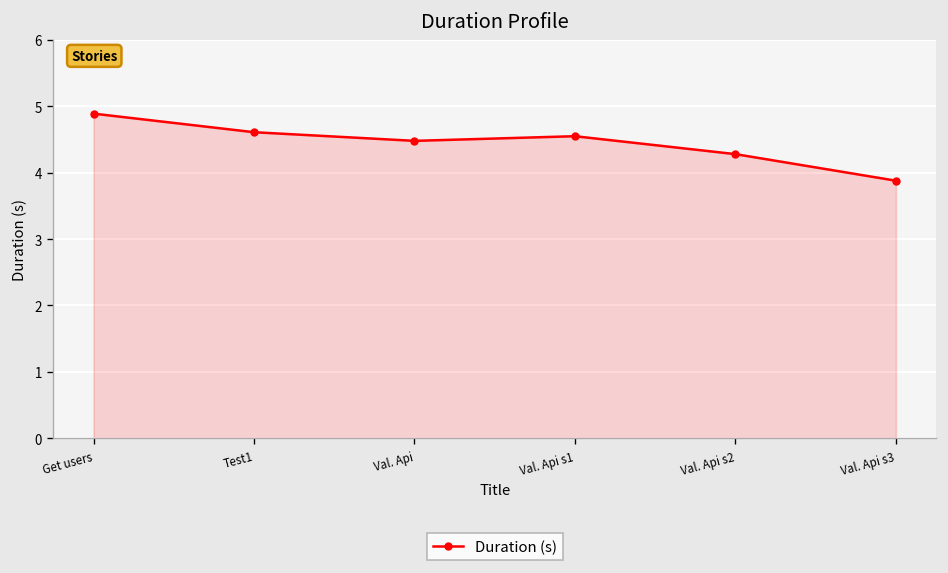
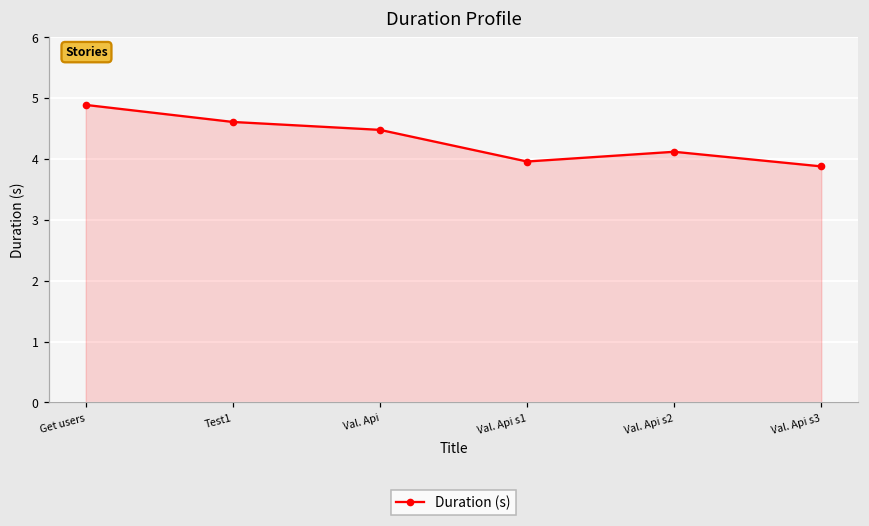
  {
    "Get users": 4.9,
    "Test1": 4.6,
    "Val. Api": 4.5,
-   "Val. Api s1": 4.6,
-   "Val. Api s2": 4.3,
+   "Val. Api s1": 4.0,
+   "Val. Api s2": 4.1,
    "Val. Api s3": 3.9
  }
